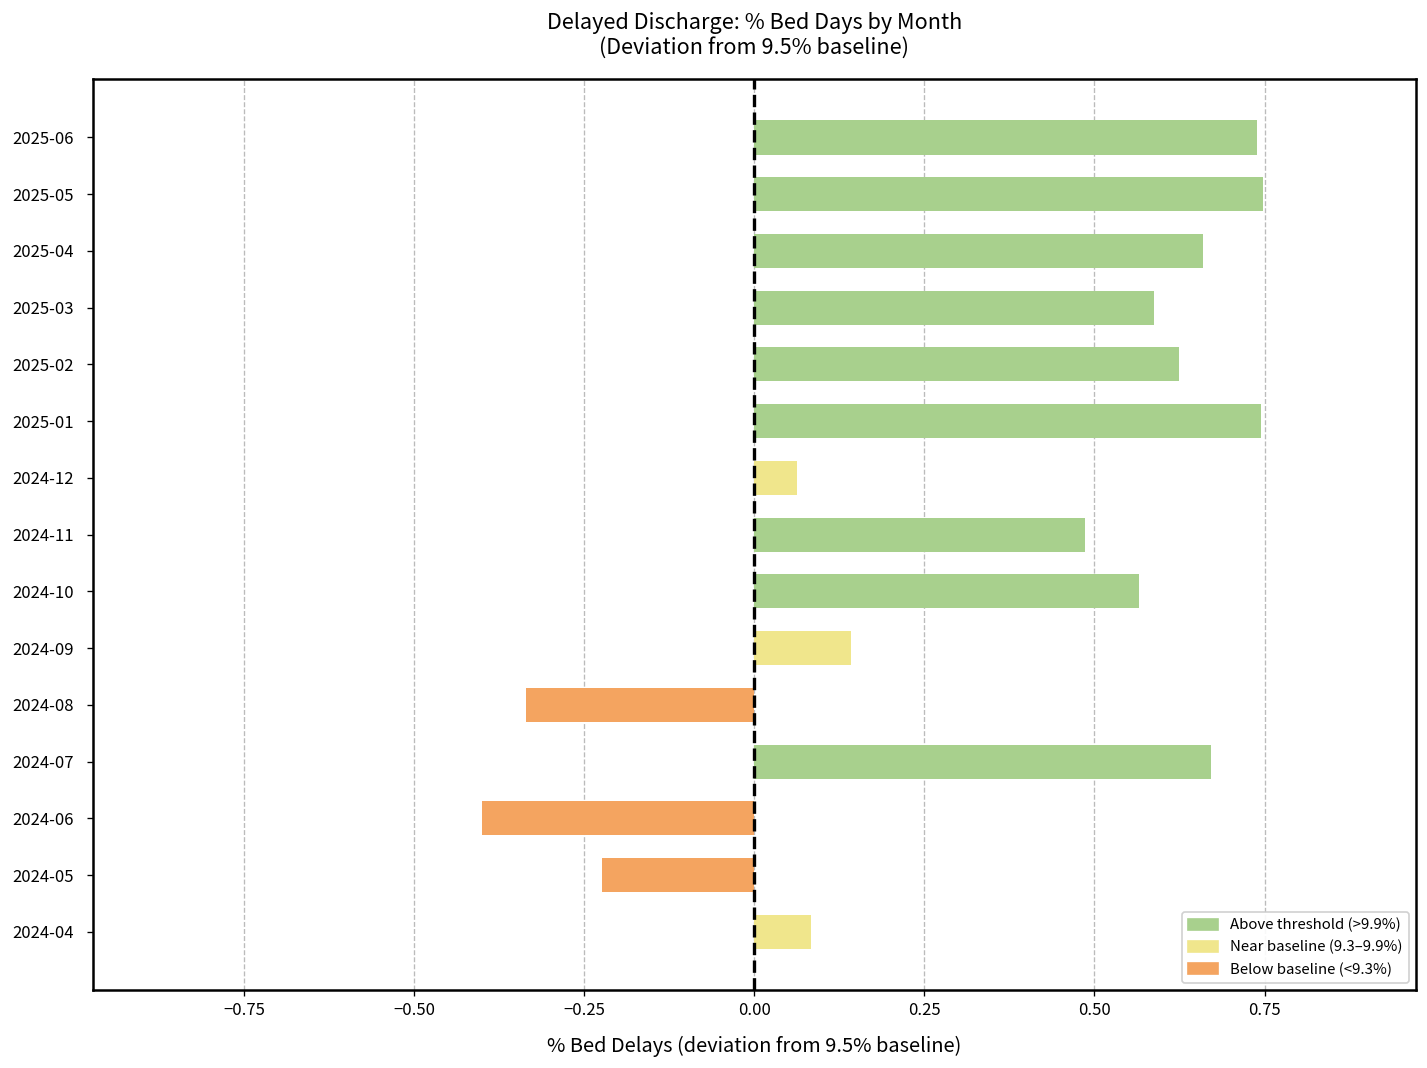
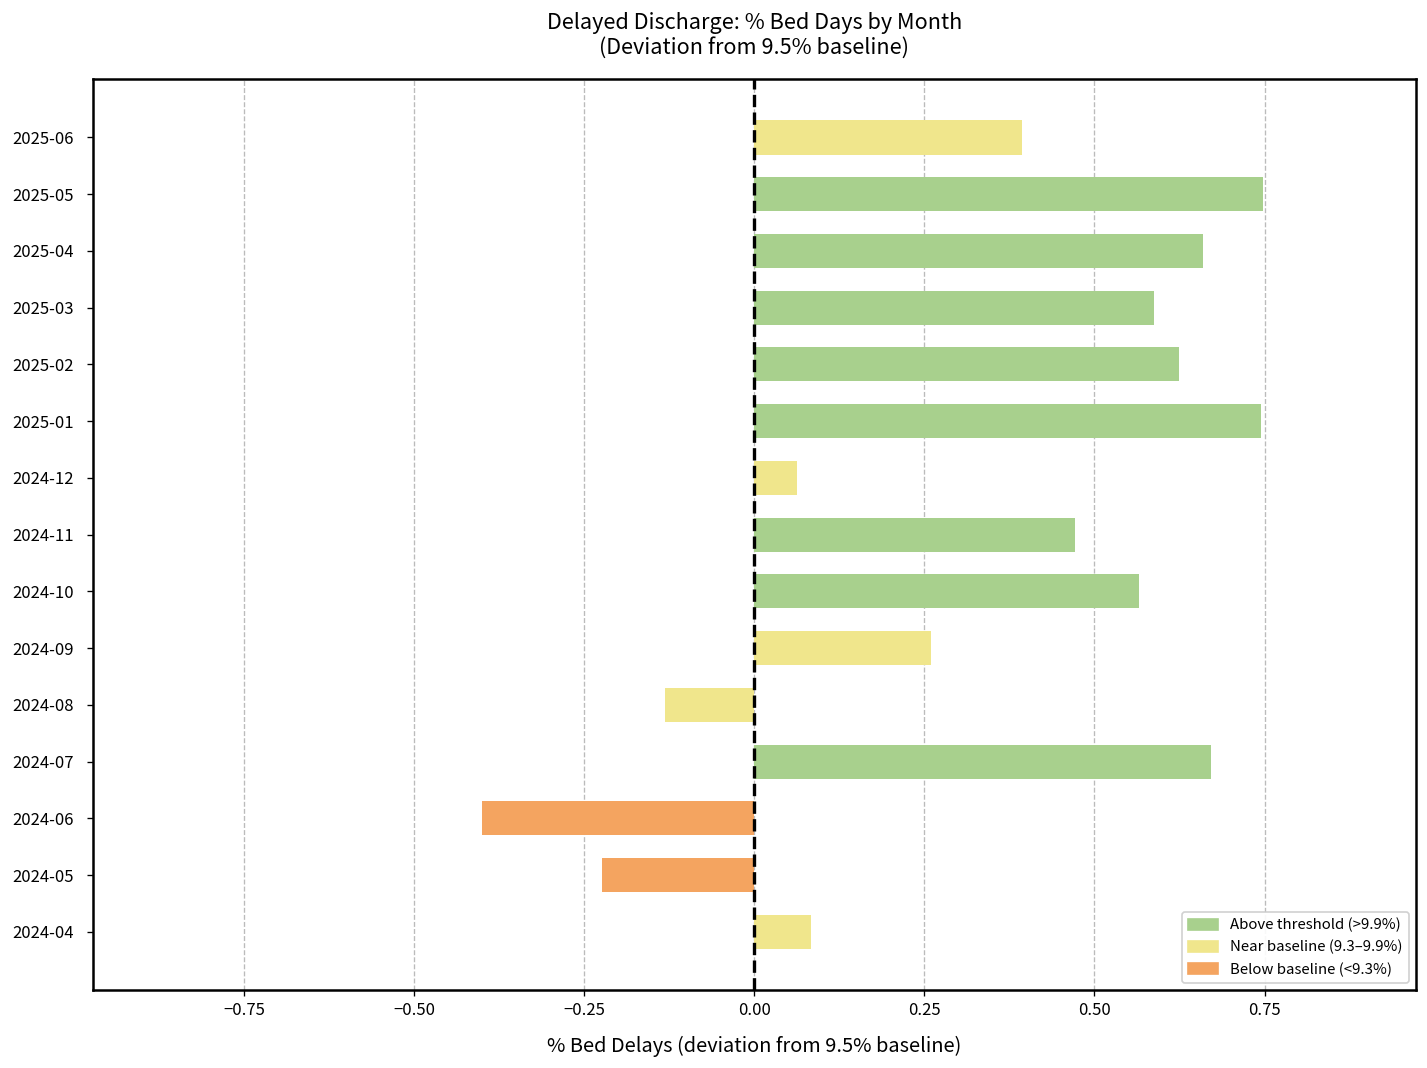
  {
-   "2025-06": 0.74,
+   "2025-06": 0.39,
    "2025-05": 0.75,
    "2025-04": 0.66,
    "2025-03": 0.59,
    "2025-02": 0.62,
    "2025-01": 0.74,
    "2024-12": 0.06,
-   "2024-11": 0.49,
+   "2024-11": 0.47,
    "2024-10": 0.57,
-   "2024-09": 0.14,
-   "2024-08": -0.34,
+   "2024-09": 0.26,
+   "2024-08": -0.13,
    "2024-07": 0.67,
    "2024-06": -0.40,
    "2024-05": -0.22,
    "2024-04": 0.08
  }
